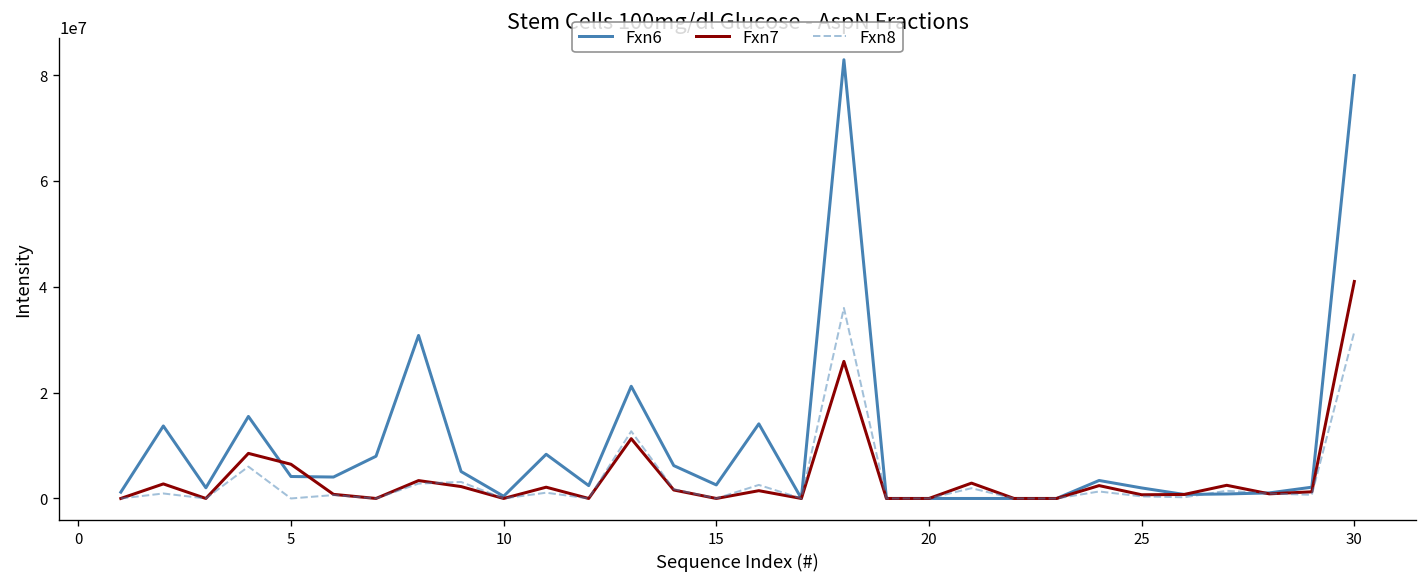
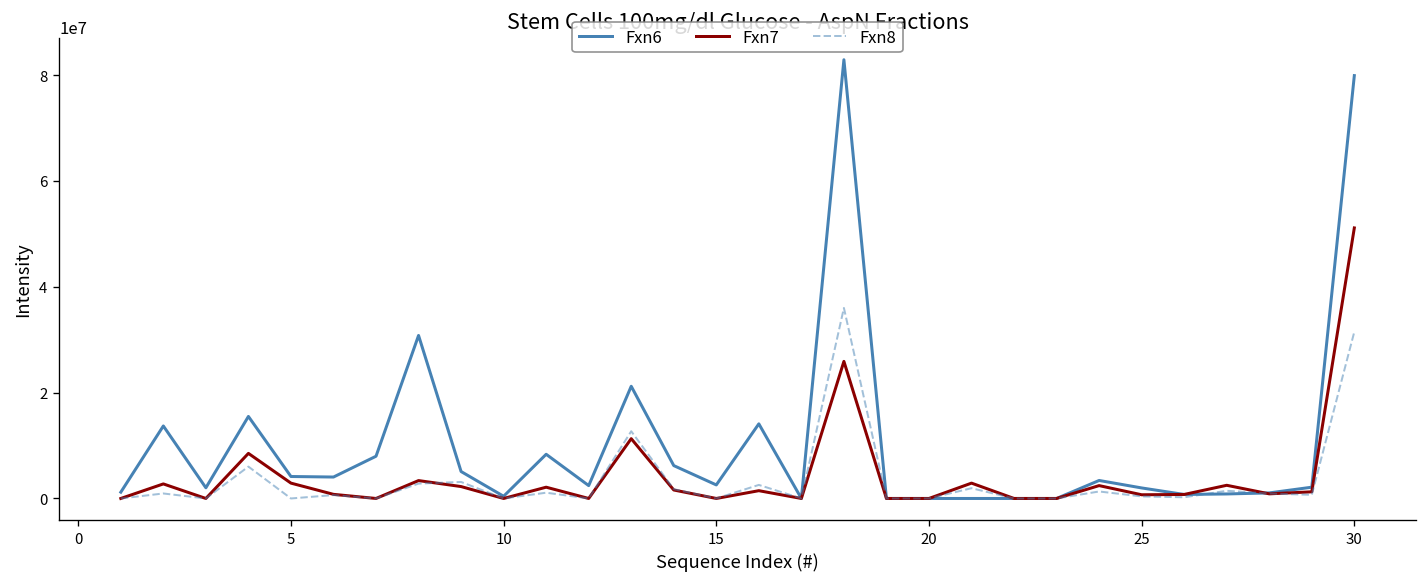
  {
    "Fxn7": {
-     "5": 6000000,
-     "30": 41000000
+     "5": 3000000,
+     "30": 51000000
    }
  }
